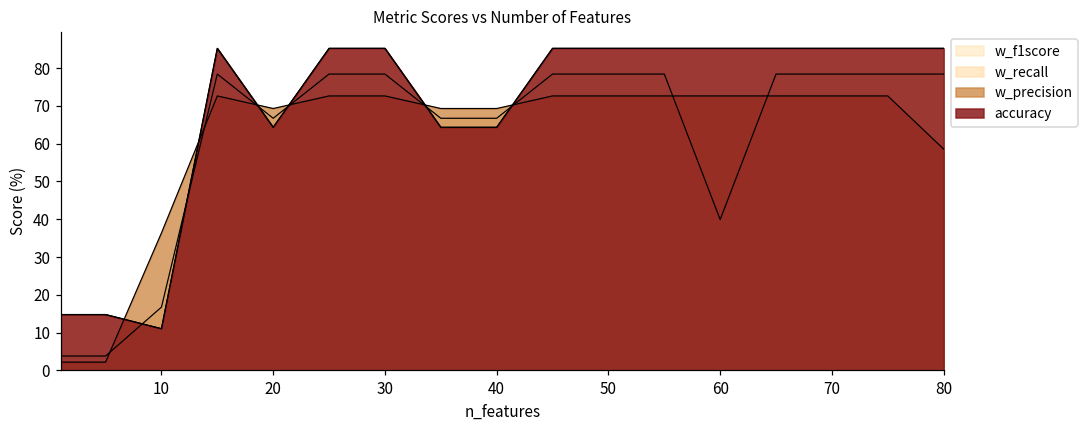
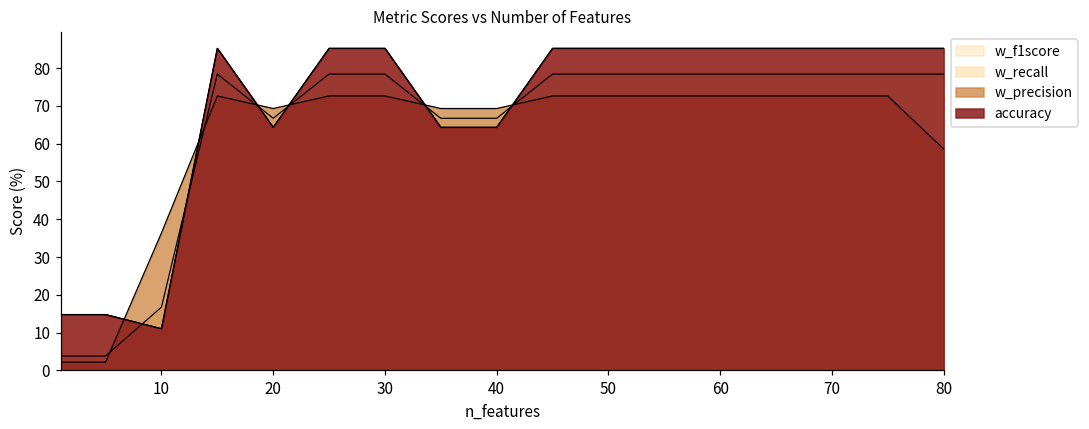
  {
    "w_f1score": {
      "10": 17,
      "20": 67,
      "30": 78,
      "40": 67,
      "50": 78,
-     "60": 40,
+     "60": 78,
      "70": 78,
      "80": 78
    },
    "accuracy": {
      "10": 11,
      "20": 64,
      "30": 85,
      "40": 64,
      "50": 85,
      "60": 85,
      "70": 85,
      "80": 85
    },
    "w_precision": {
      "10": 36,
      "20": 69,
      "30": 73,
      "40": 69,
      "50": 73,
      "60": 73,
      "70": 73,
      "80": 59
    }
  }
